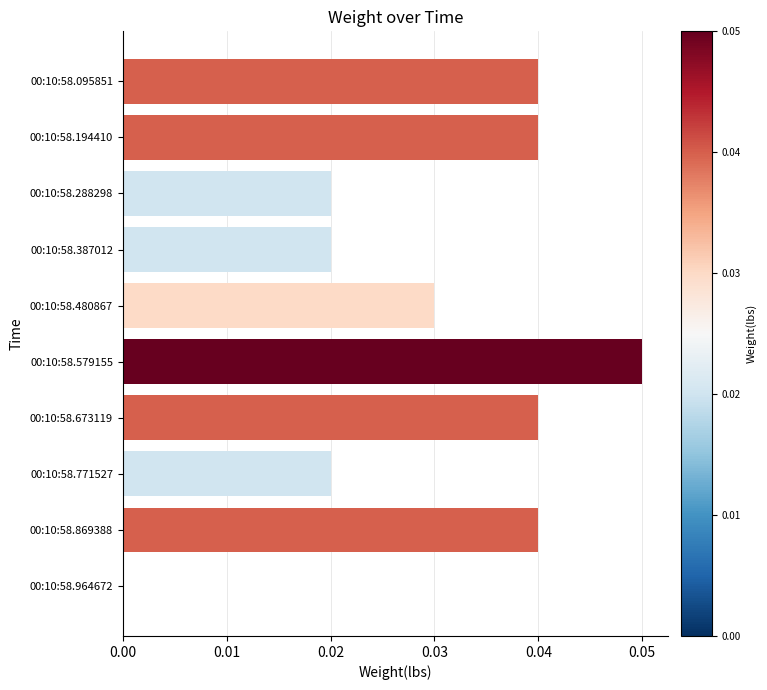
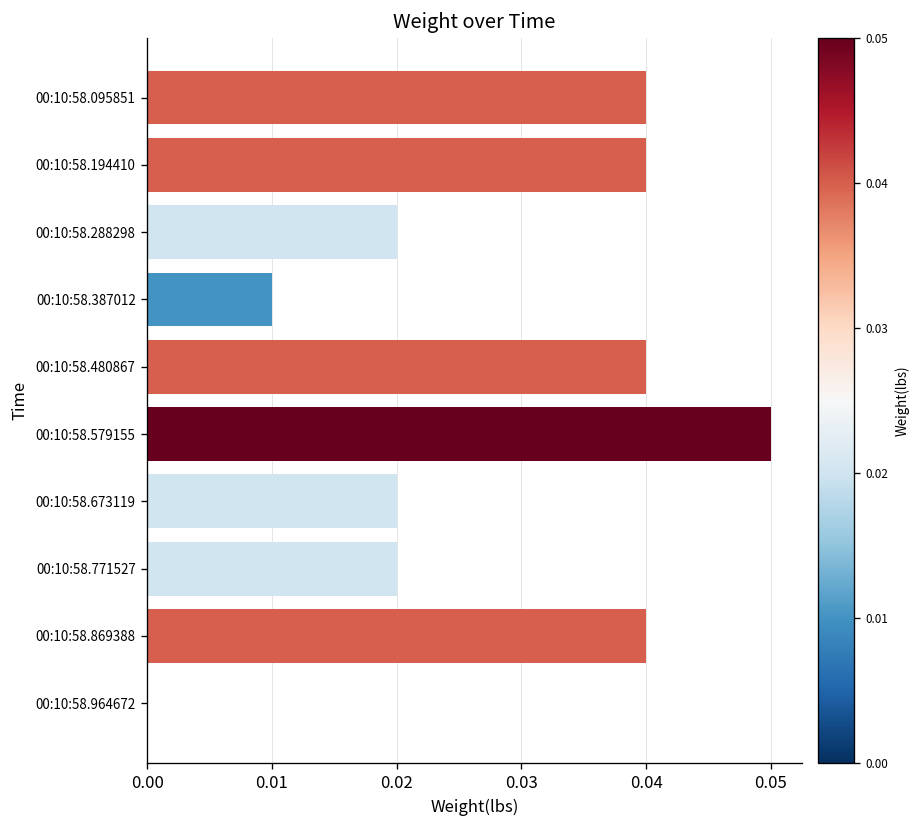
  {
    "00:10:58.095851": 0.04,
    "00:10:58.194410": 0.04,
    "00:10:58.288298": 0.02,
-   "00:10:58.387012": 0.02,
-   "00:10:58.480867": 0.03,
+   "00:10:58.387012": 0.01,
+   "00:10:58.480867": 0.04,
    "00:10:58.579155": 0.05,
-   "00:10:58.673119": 0.04,
+   "00:10:58.673119": 0.02,
    "00:10:58.771527": 0.02,
    "00:10:58.869388": 0.04,
    "00:10:58.964672": 0.00
  }
